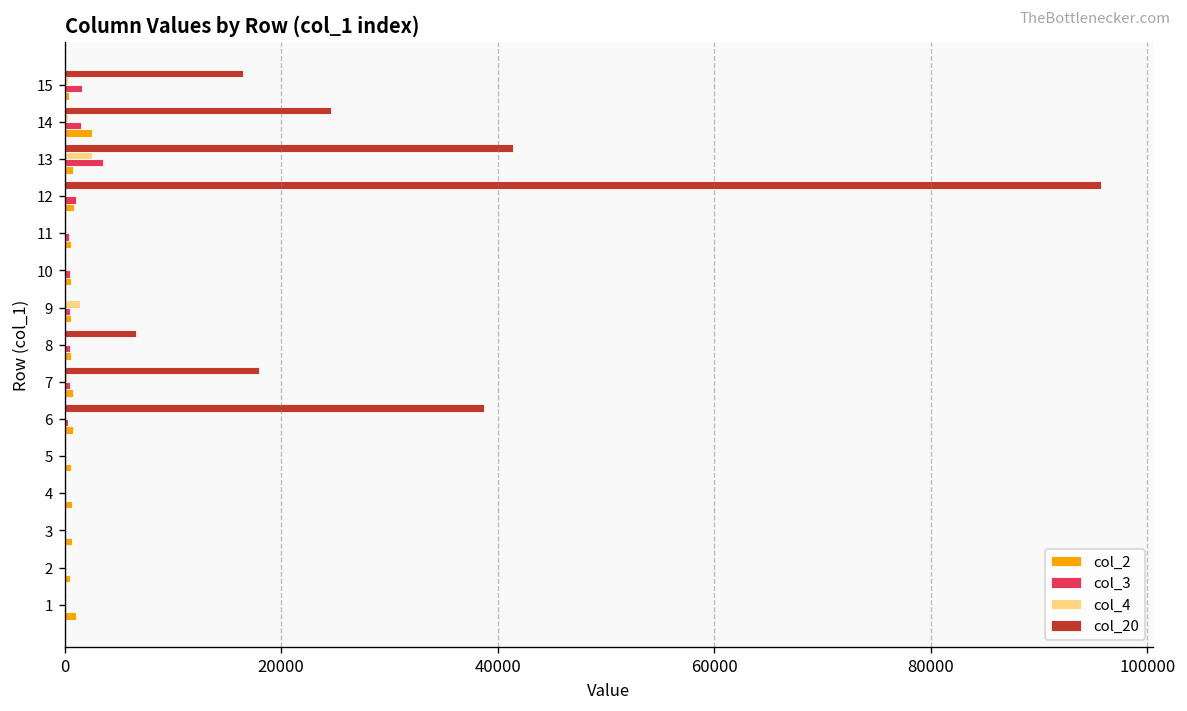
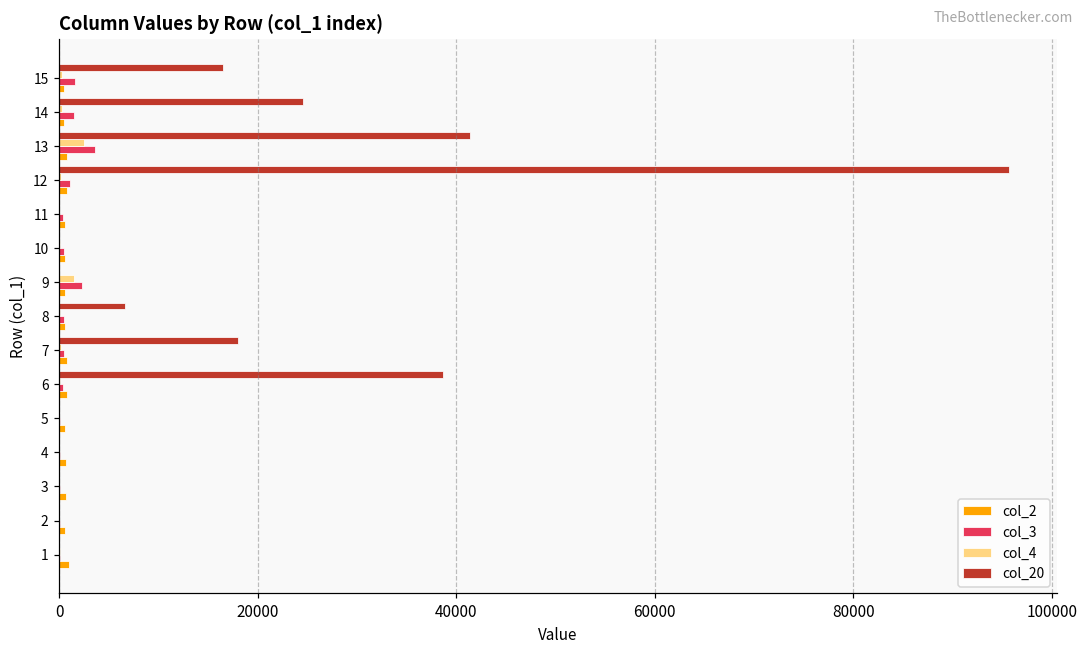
  {
    "col_2": {
      "15": 0,
-     "14": 3000,
+     "14": 0,
      "13": 1000,
      "12": 1000,
      "11": 1000,
      "10": 1000,
      "9": 1000,
      "8": 1000,
      "7": 1000,
      "6": 1000,
      "5": 1000,
      "4": 1000,
      "3": 1000,
      "2": 1000,
      "1": 1000
    },
    "col_3": {
      "15": 2000,
      "14": 2000,
      "13": 4000,
      "12": 1000,
      "11": 0,
      "10": 1000,
-     "9": 1000,
+     "9": 2000,
      "8": 1000,
      "7": 0,
      "6": 0
    },
    "col_4": {
      "15": 0,
      "14": 0,
      "13": 3000,
      "11": 0,
      "9": 1000,
      "5": 0,
      "4": 0,
      "3": 0,
      "2": 0
    },
    "col_20": {
      "15": 17000,
      "14": 25000,
      "13": 41000,
      "12": 96000,
      "11": 0,
      "10": 0,
      "9": 0,
      "8": 7000,
      "7": 18000,
      "6": 39000,
      "5": 0,
      "4": 0,
      "3": 0,
      "2": 0,
      "1": 0
    }
  }
